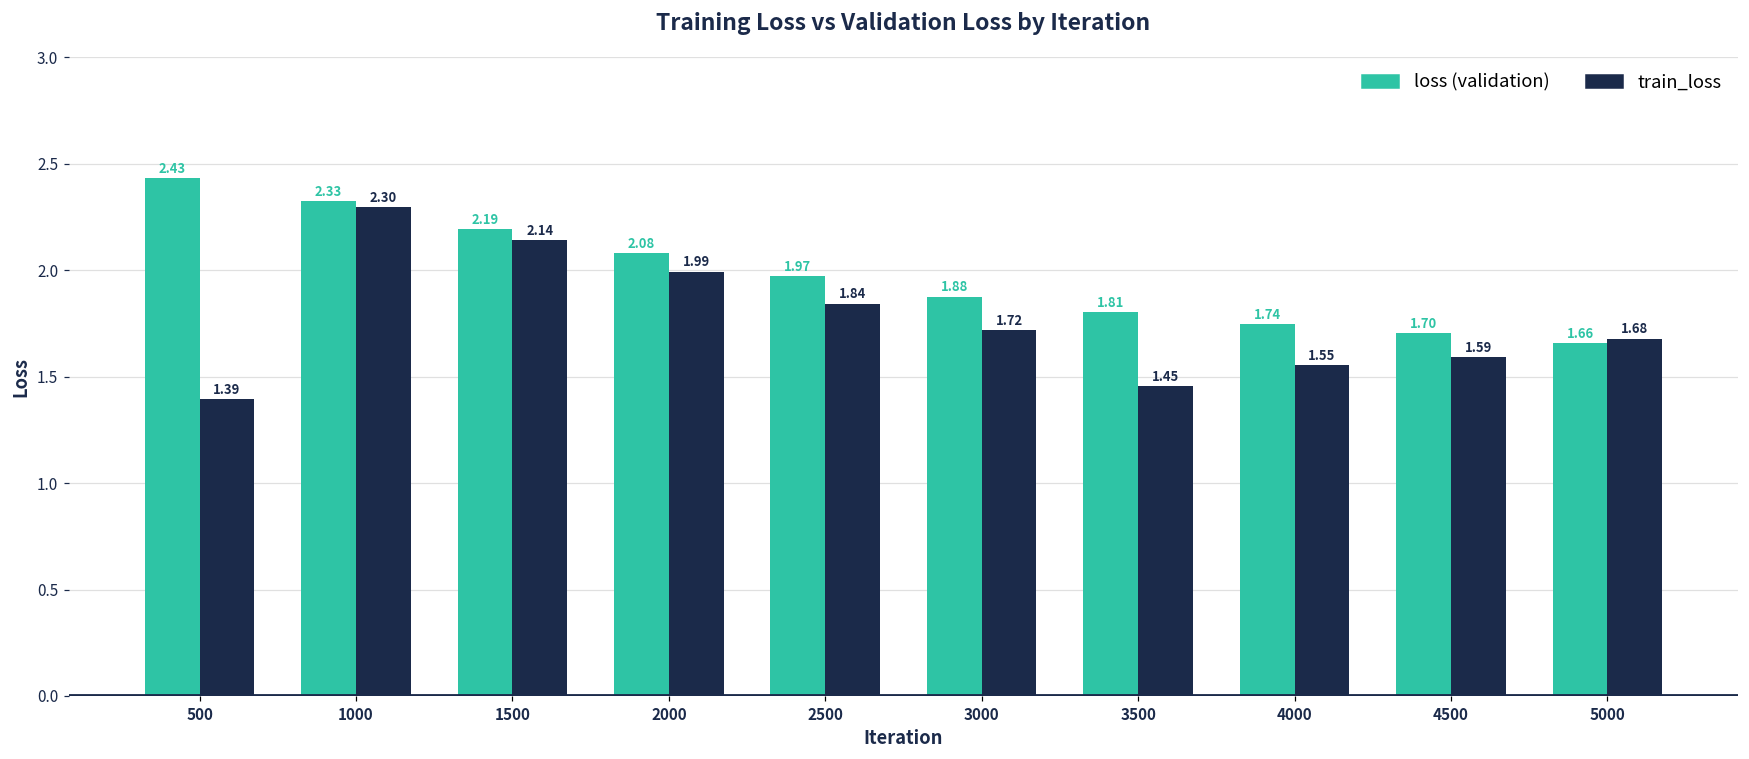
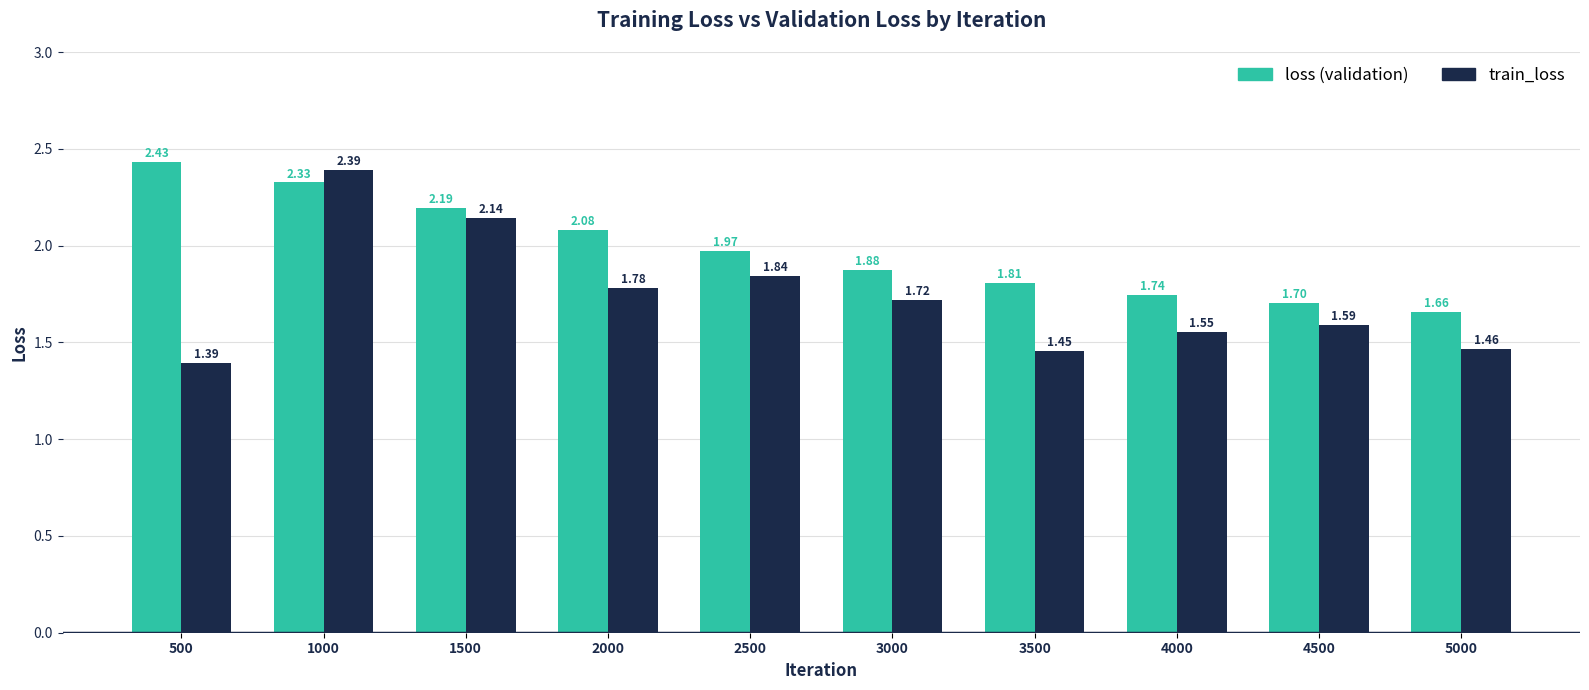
  {
    "train_loss": {
      "500": 1.39,
-     "1000": 2.30,
+     "1000": 2.39,
      "1500": 2.14,
-     "2000": 1.99,
+     "2000": 1.78,
      "2500": 1.84,
      "3000": 1.72,
      "3500": 1.45,
      "4000": 1.55,
      "4500": 1.59,
-     "5000": 1.68
+     "5000": 1.46
    }
  }
